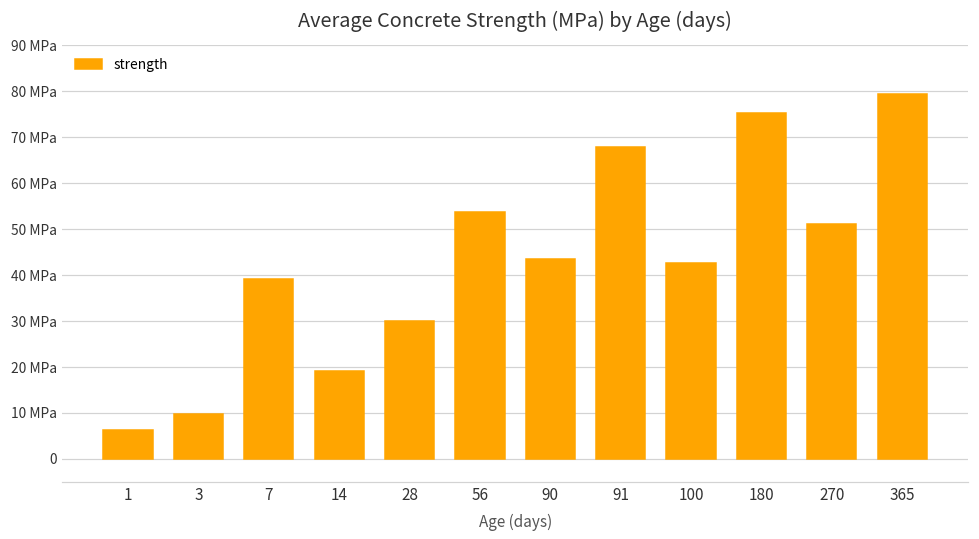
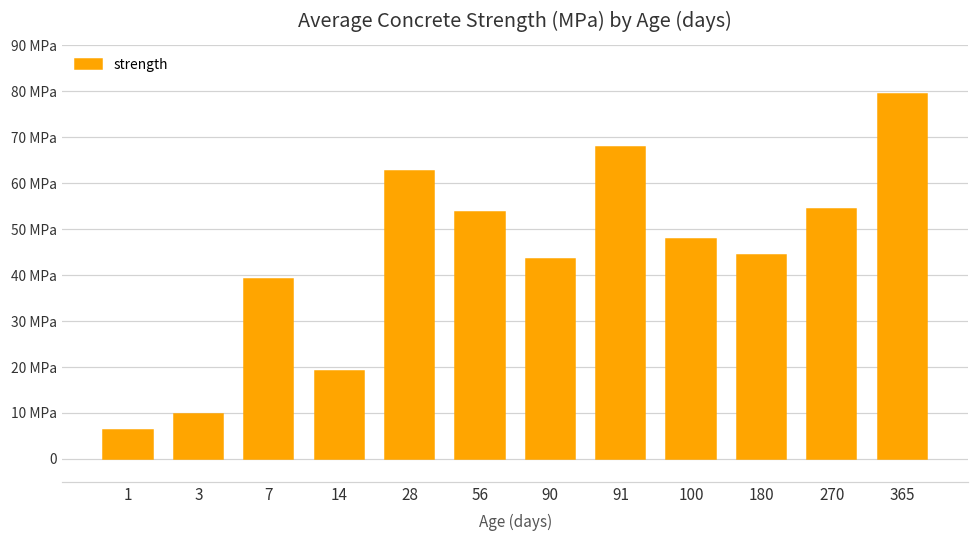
  {
    "1": "6 MPa",
    "3": "10 MPa",
    "7": "39 MPa",
    "14": "19 MPa",
-   "28": "30 MPa",
+   "28": "63 MPa",
    "56": "54 MPa",
    "90": "44 MPa",
    "91": "68 MPa",
-   "100": "43 MPa",
-   "180": "75 MPa",
-   "270": "51 MPa",
+   "100": "48 MPa",
+   "180": "44 MPa",
+   "270": "54 MPa",
    "365": "79 MPa"
  }
